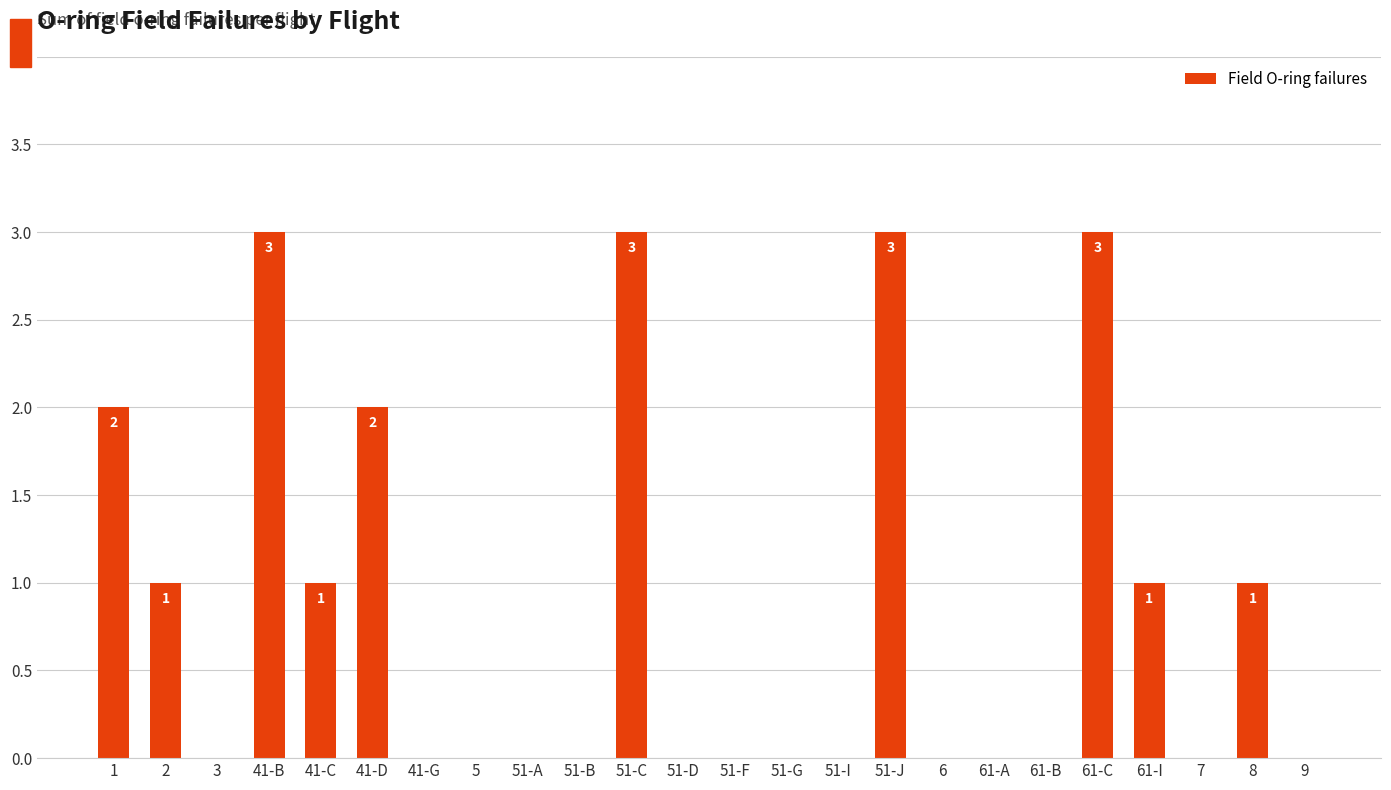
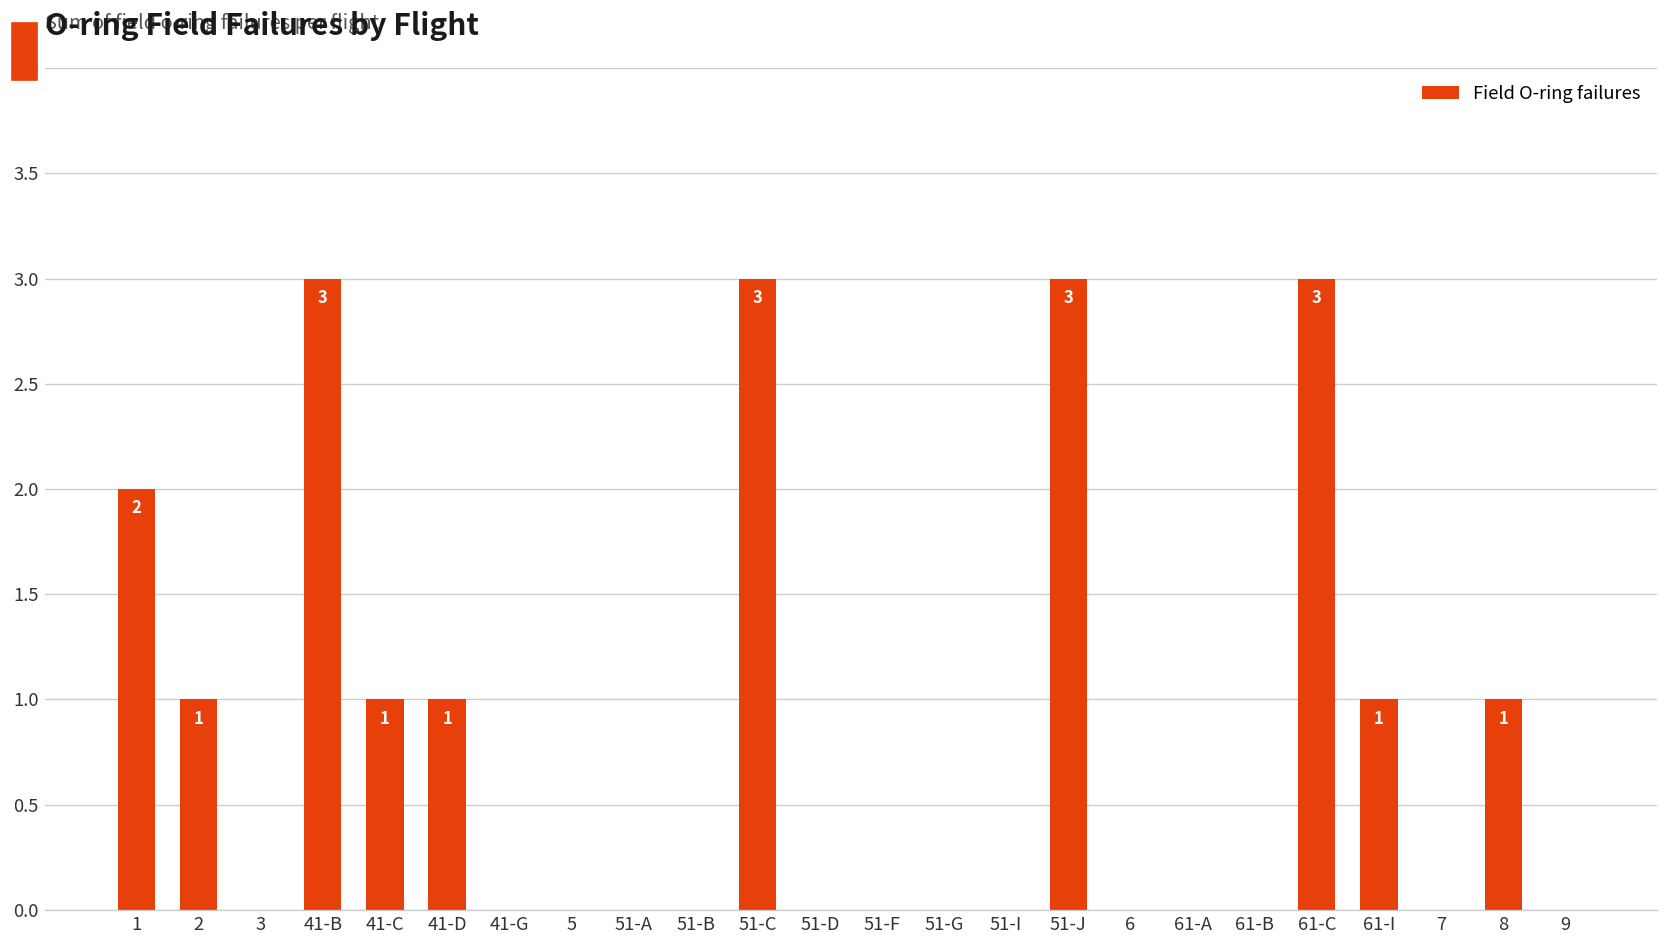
  {
    "1": 2,
    "2": 1,
    "41-B": 3,
    "41-C": 1,
-   "41-D": 2,
+   "41-D": 1,
    "51-C": 3,
    "51-J": 3,
    "61-C": 3,
    "61-I": 1,
    "8": 1
  }
